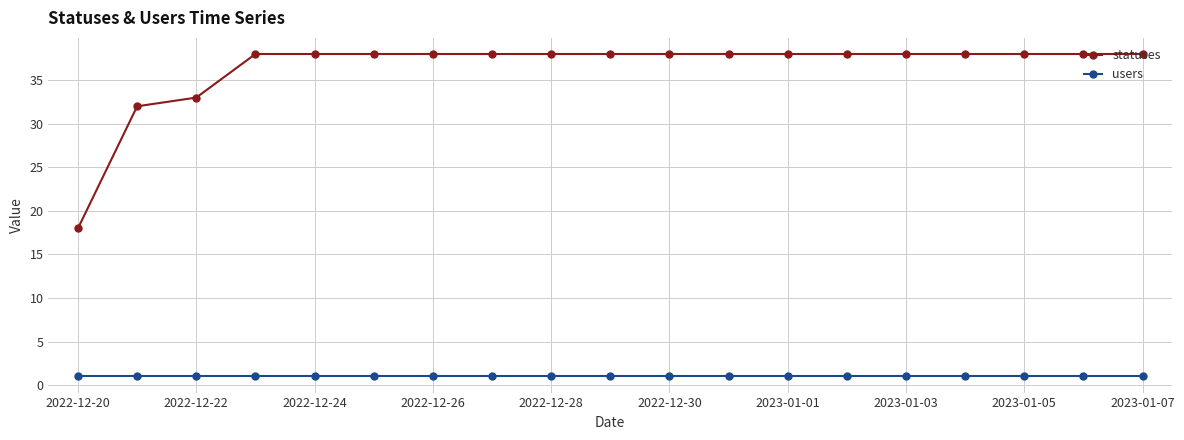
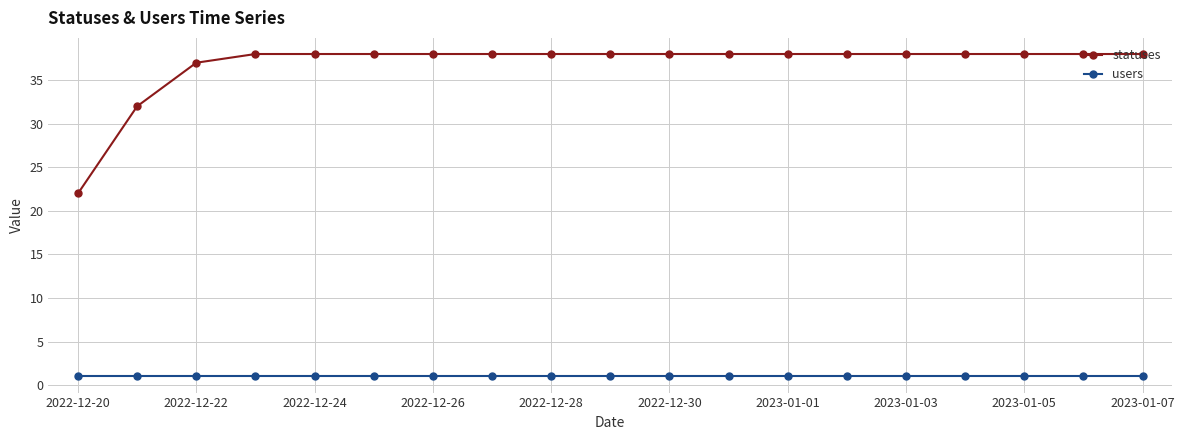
  {
    "statuses": {
-     "2022-12-20": 18,
-     "2022-12-22": 33,
+     "2022-12-20": 22,
+     "2022-12-22": 37,
      "2022-12-24": 38,
      "2022-12-26": 38,
      "2022-12-28": 38,
      "2022-12-30": 38,
      "2023-01-01": 38,
      "2023-01-03": 38,
      "2023-01-05": 38,
      "2023-01-07": 38
    },
    "users": {
      "2022-12-20": 1,
      "2022-12-22": 1,
      "2022-12-24": 1,
      "2022-12-26": 1,
      "2022-12-28": 1,
      "2022-12-30": 1,
      "2023-01-01": 1,
      "2023-01-03": 1,
      "2023-01-05": 1,
      "2023-01-07": 1
    }
  }
